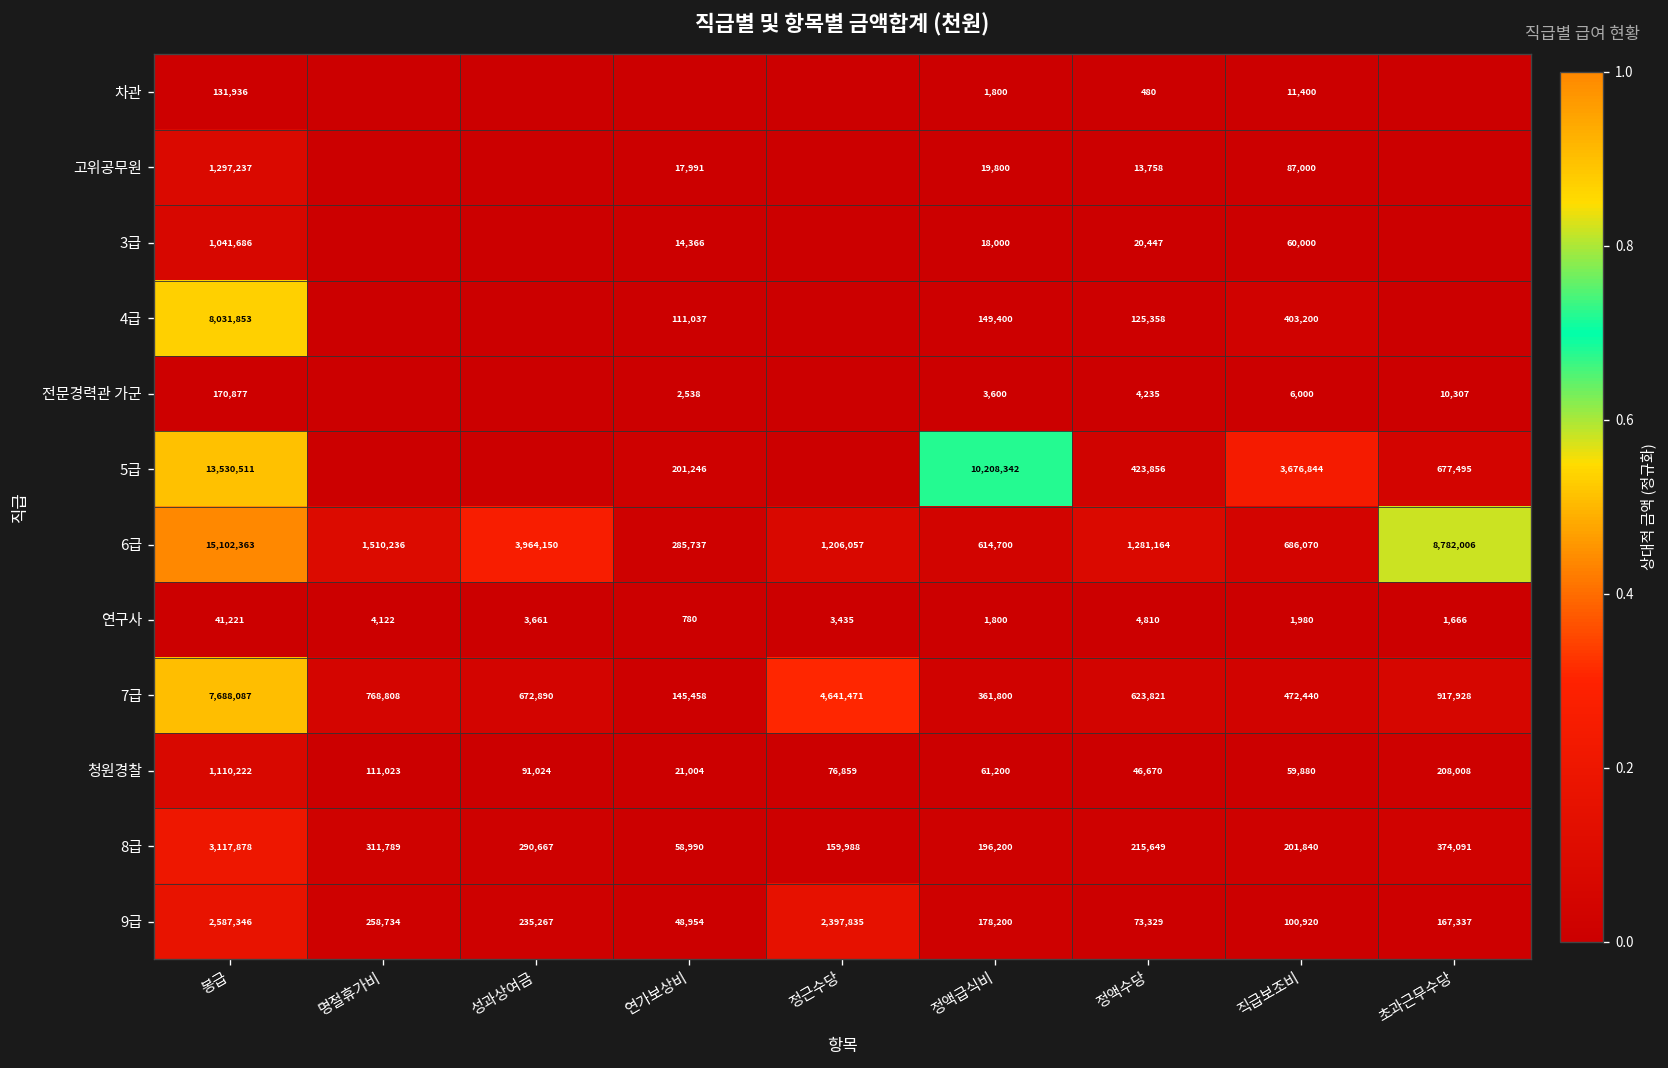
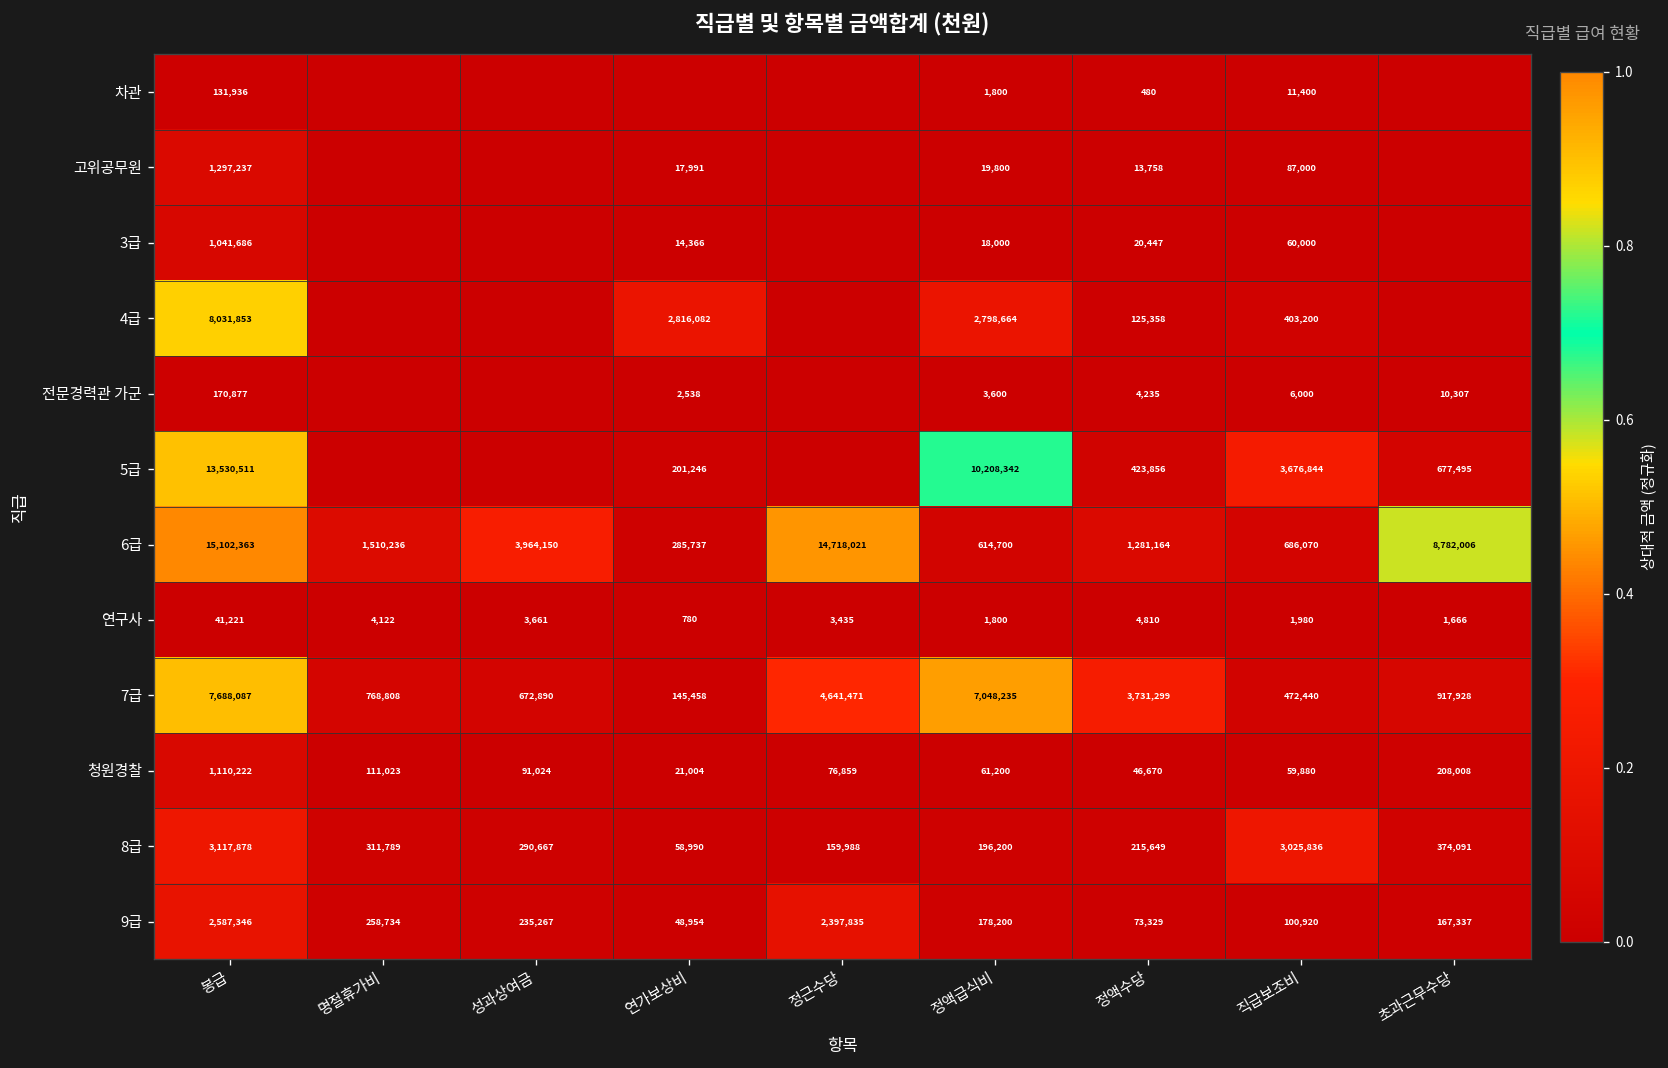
  {
    "차관": {
      "봉급": "131,936",
      "정액급식비": "1,800",
      "정액수당": "480",
      "직급보조비": "11,400"
    },
    "고위공무원": {
      "봉급": "1,297,237",
      "연가보상비": "17,991",
      "정액급식비": "19,800",
      "정액수당": "13,758",
      "직급보조비": "87,000"
    },
    "3급": {
      "봉급": "1,041,686",
      "연가보상비": "14,366",
      "정액급식비": "18,000",
      "정액수당": "20,447",
      "직급보조비": "60,000"
    },
    "4급": {
      "봉급": "8,031,853",
-     "연가보상비": "111,037",
-     "정액급식비": "149,400",
+     "연가보상비": "2,816,082",
+     "정액급식비": "2,798,664",
      "정액수당": "125,358",
      "직급보조비": "403,200"
    },
    "전문경력관 가군": {
      "봉급": "170,877",
      "연가보상비": "2,538",
      "정액급식비": "3,600",
      "정액수당": "4,235",
      "직급보조비": "6,000",
      "초과근무수당": "10,307"
    },
    "5급": {
      "봉급": "13,530,511",
      "연가보상비": "201,246",
      "정액급식비": "10,208,342",
      "정액수당": "423,856",
      "직급보조비": "3,676,844",
      "초과근무수당": "677,495"
    },
    "6급": {
      "봉급": "15,102,363",
      "명절휴가비": "1,510,236",
      "성과상여금": "3,964,150",
      "연가보상비": "285,737",
-     "정근수당": "1,206,057",
+     "정근수당": "14,718,021",
      "정액급식비": "614,700",
      "정액수당": "1,281,164",
      "직급보조비": "686,070",
      "초과근무수당": "8,782,006"
    },
    "연구사": {
      "봉급": "41,221",
      "명절휴가비": "4,122",
      "성과상여금": "3,661",
      "연가보상비": "780",
      "정근수당": "3,435",
      "정액급식비": "1,800",
      "정액수당": "4,810",
      "직급보조비": "1,980",
      "초과근무수당": "1,666"
    },
    "7급": {
      "봉급": "7,688,087",
      "명절휴가비": "768,808",
      "성과상여금": "672,890",
      "연가보상비": "145,458",
      "정근수당": "4,641,471",
-     "정액급식비": "361,800",
-     "정액수당": "623,821",
+     "정액급식비": "7,048,235",
+     "정액수당": "3,731,299",
      "직급보조비": "472,440",
      "초과근무수당": "917,928"
    },
    "청원경찰": {
      "봉급": "1,110,222",
      "명절휴가비": "111,023",
      "성과상여금": "91,024",
      "연가보상비": "21,004",
      "정근수당": "76,859",
      "정액급식비": "61,200",
      "정액수당": "46,670",
      "직급보조비": "59,880",
      "초과근무수당": "208,008"
    },
    "8급": {
      "봉급": "3,117,878",
      "명절휴가비": "311,789",
      "성과상여금": "290,667",
      "연가보상비": "58,990",
      "정근수당": "159,988",
      "정액급식비": "196,200",
      "정액수당": "215,649",
-     "직급보조비": "201,840",
+     "직급보조비": "3,025,836",
      "초과근무수당": "374,091"
    },
    "9급": {
      "봉급": "2,587,346",
      "명절휴가비": "258,734",
      "성과상여금": "235,267",
      "연가보상비": "48,954",
      "정근수당": "2,397,835",
      "정액급식비": "178,200",
      "정액수당": "73,329",
      "직급보조비": "100,920",
      "초과근무수당": "167,337"
    }
  }
